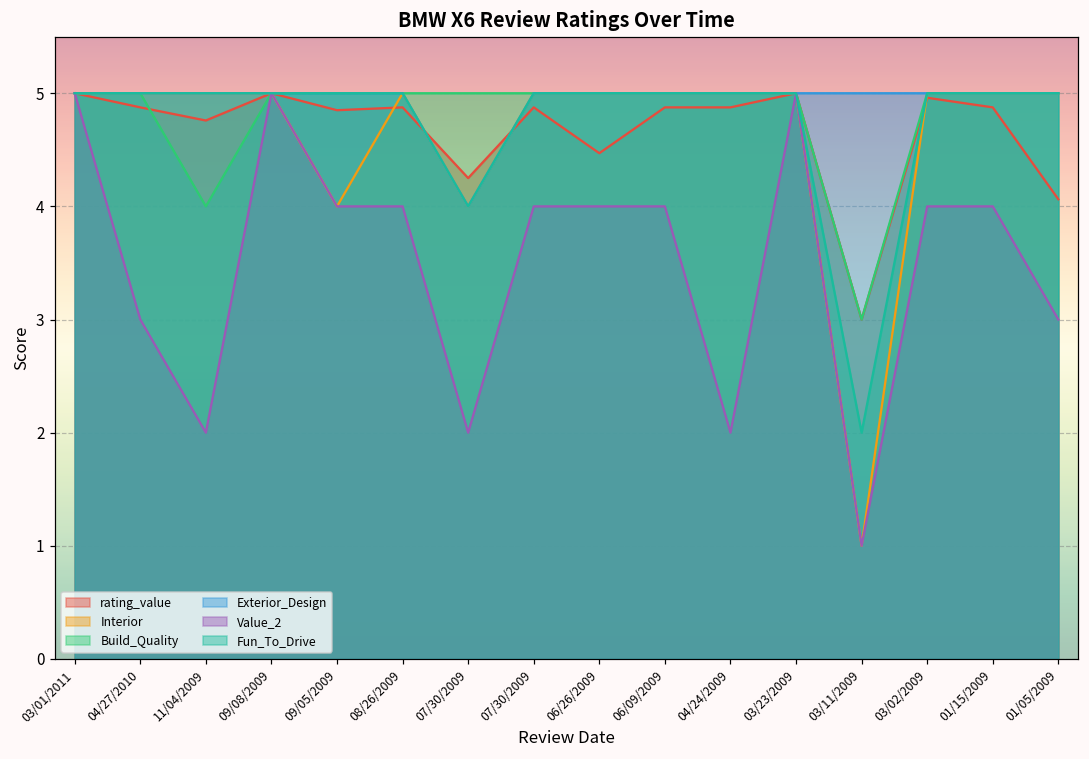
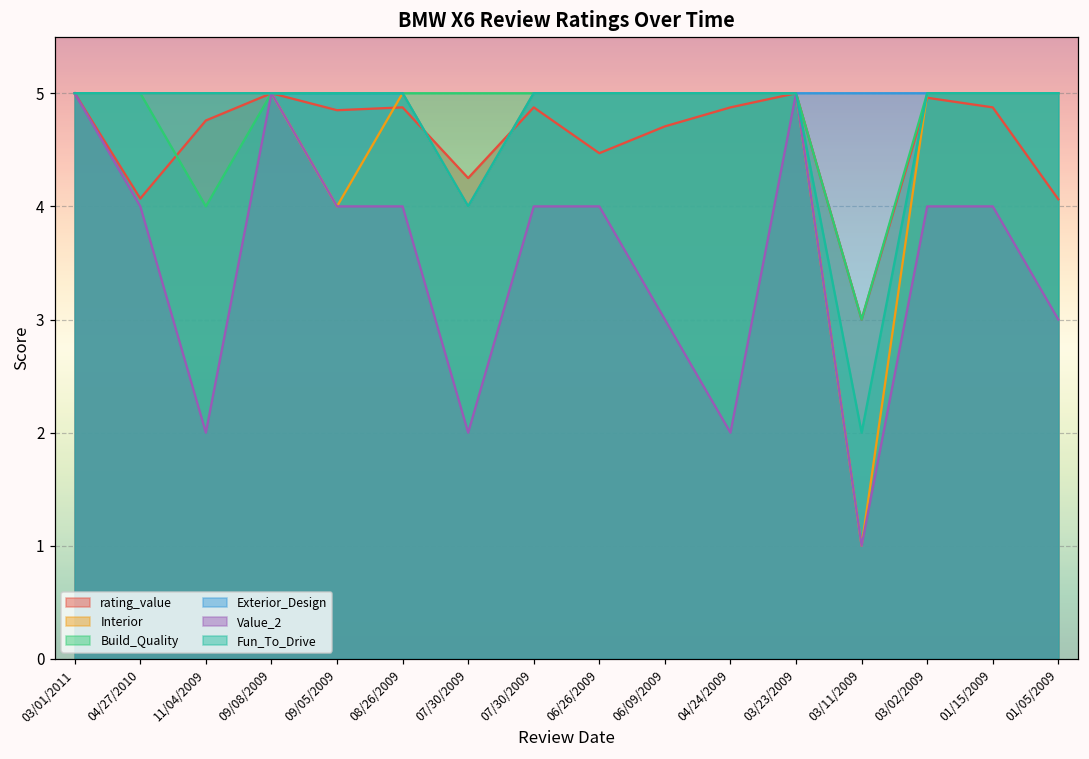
  {
    "rating_value": {
-     "04/27/2010": 4.88,
+     "04/27/2010": 4.07,
      "11/04/2009": 4.76,
      "09/05/2009": 4.85,
      "08/26/2009": 4.88,
      "06/26/2009": 4.47,
-     "06/09/2009": 4.88,
+     "06/09/2009": 4.71,
      "04/24/2009": 4.88,
      "03/02/2009": 4.96,
      "01/15/2009": 4.88,
      "01/05/2009": 4.06
    },
    "Value_2": {
-     "04/27/2010": 3,
+     "04/27/2010": 4,
      "11/04/2009": 2,
      "08/26/2009": 4,
      "06/26/2009": 4,
-     "06/09/2009": 4,
+     "06/09/2009": 3,
      "04/24/2009": 2,
      "03/02/2009": 4,
      "01/15/2009": 4,
      "01/05/2009": 3
    }
  }
